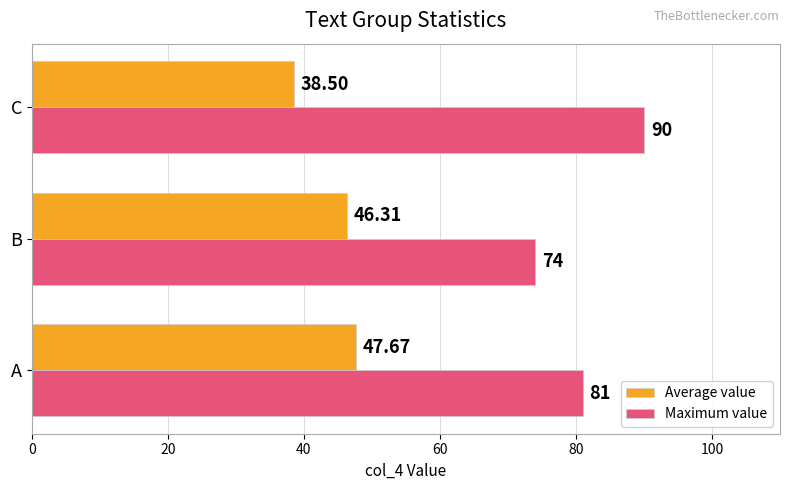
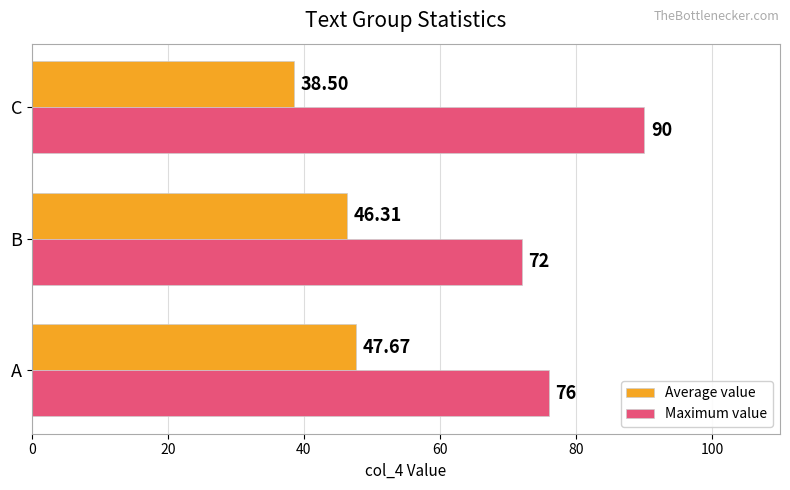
  {
    "Average value": {
      "C": 38.50,
      "B": 46.31,
      "A": 47.67
    },
    "Maximum value": {
      "C": 90,
-     "B": 74,
-     "A": 81
+     "B": 72,
+     "A": 76
    }
  }
